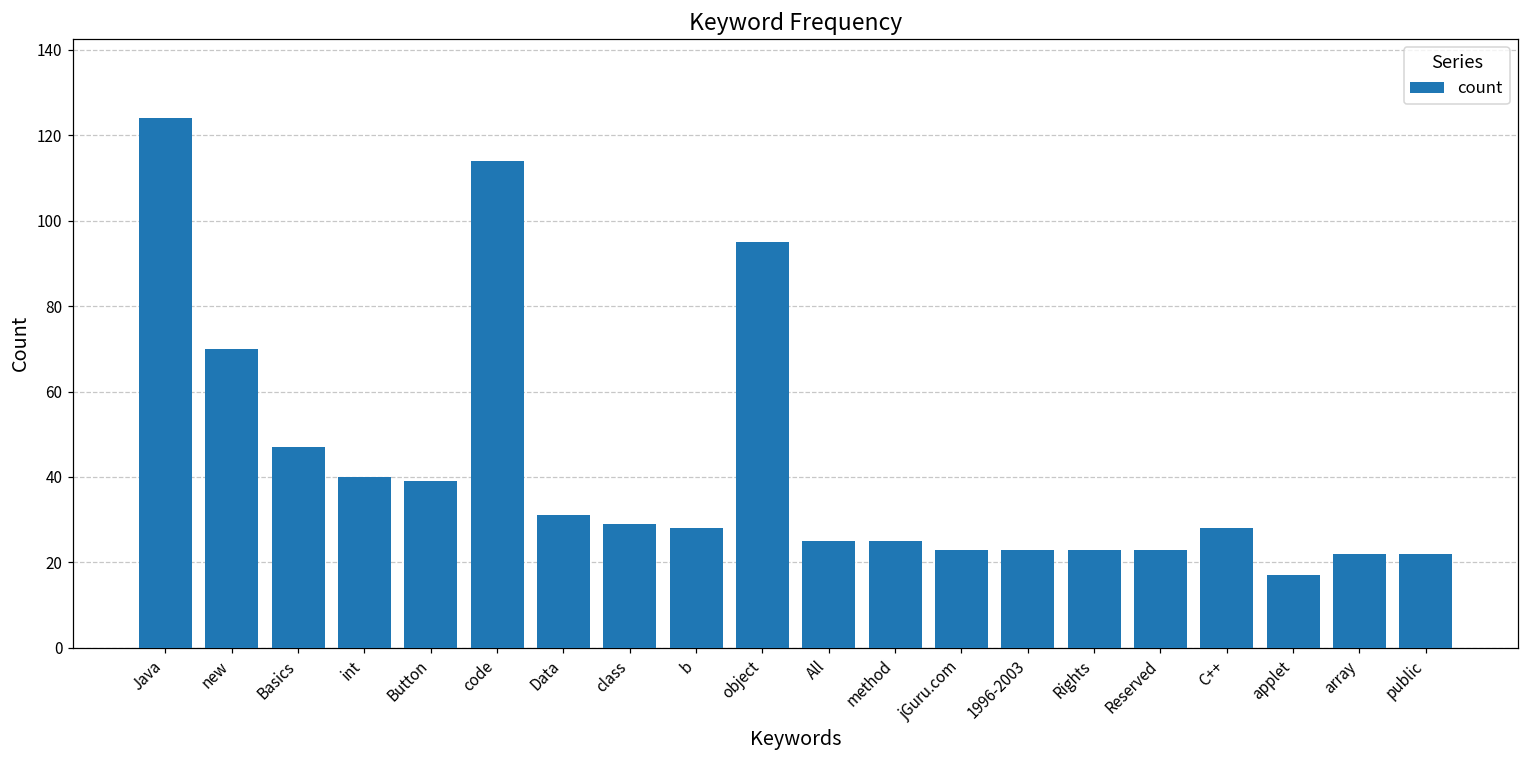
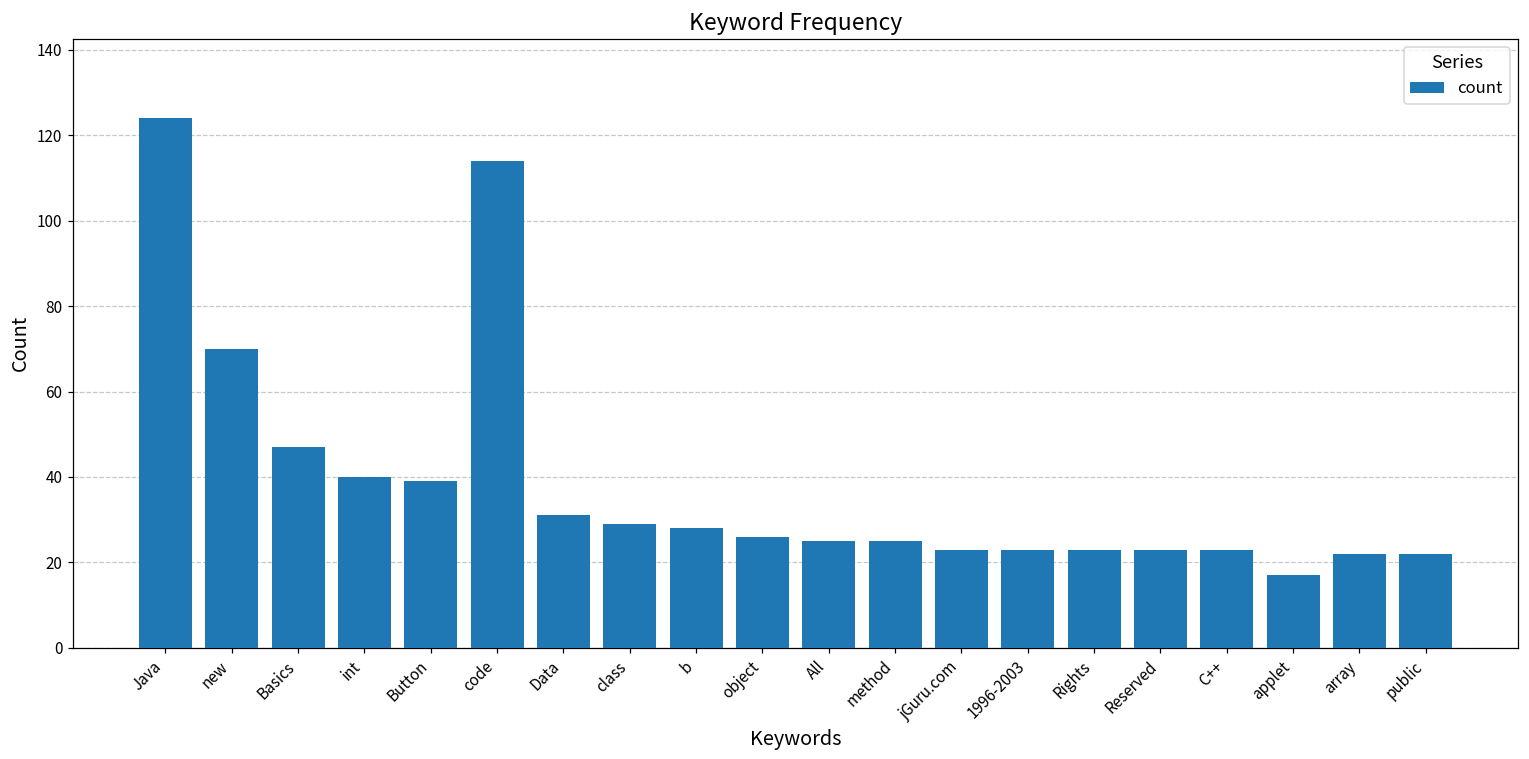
  {
    "Java": 124,
    "new": 70,
    "Basics": 47,
    "int": 40,
    "Button": 39,
    "code": 114,
    "Data": 31,
    "class": 29,
    "b": 28,
-   "object": 95,
+   "object": 26,
    "All": 25,
    "method": 25,
    "jGuru.com": 23,
    "1996-2003": 23,
    "Rights": 23,
    "Reserved": 23,
-   "C++": 28,
+   "C++": 23,
    "applet": 17,
    "array": 22,
    "public": 22
  }
